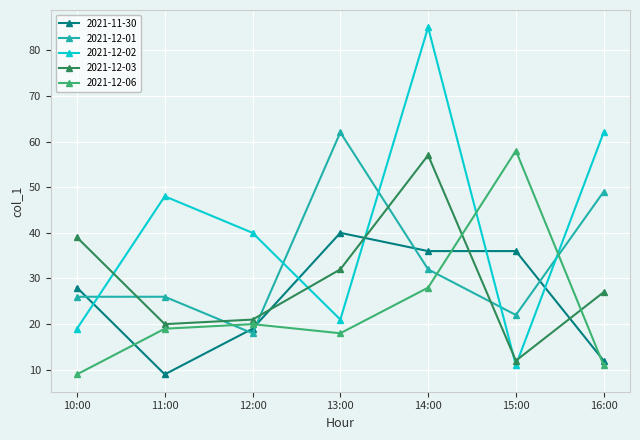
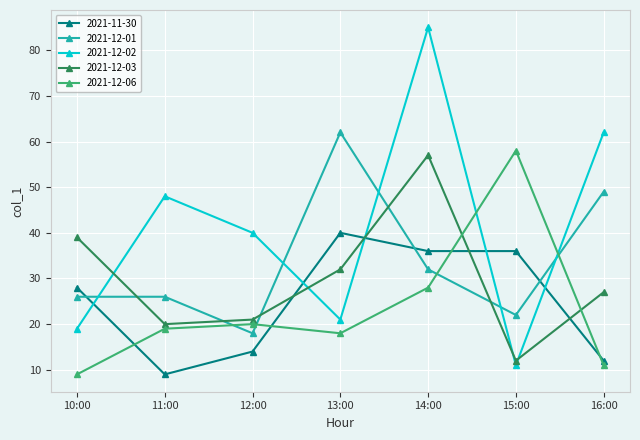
  {
    "2021-11-30": {
      "10:00": 28,
      "11:00": 9,
-     "12:00": 19,
+     "12:00": 14,
      "13:00": 40,
      "14:00": 36,
      "15:00": 36,
      "16:00": 12
    }
  }
